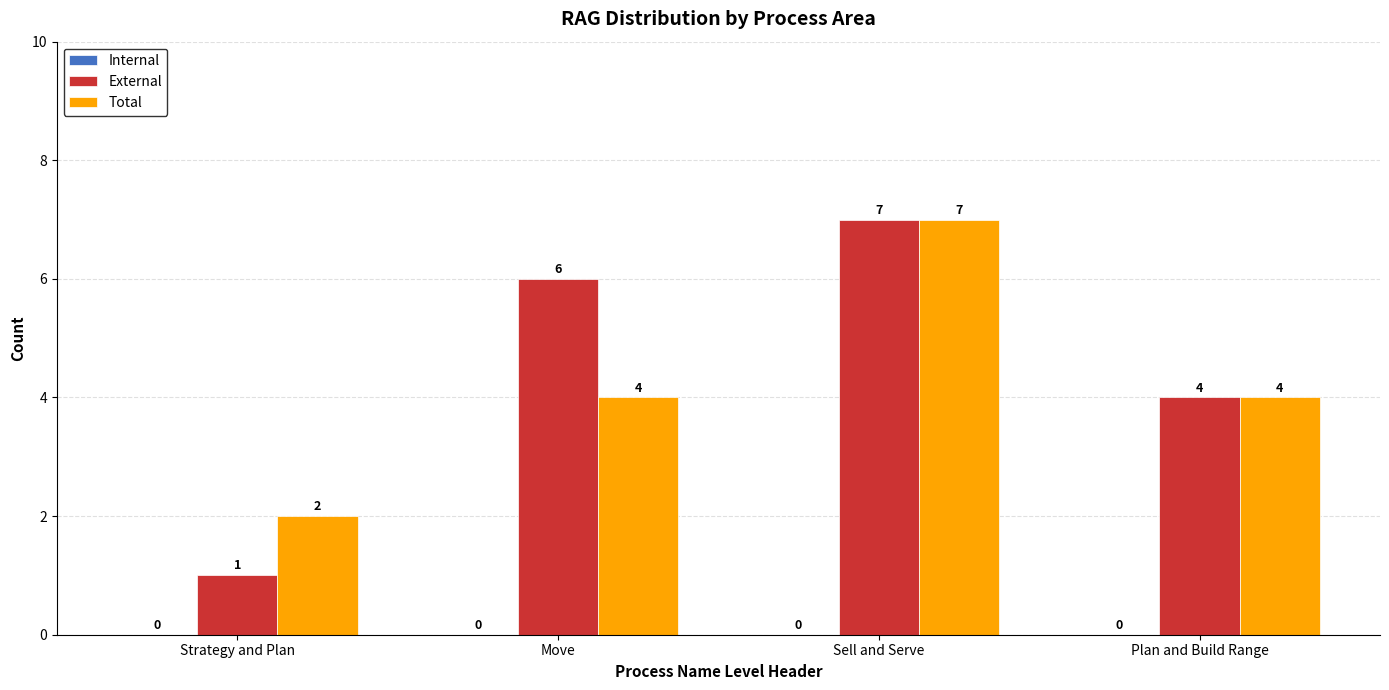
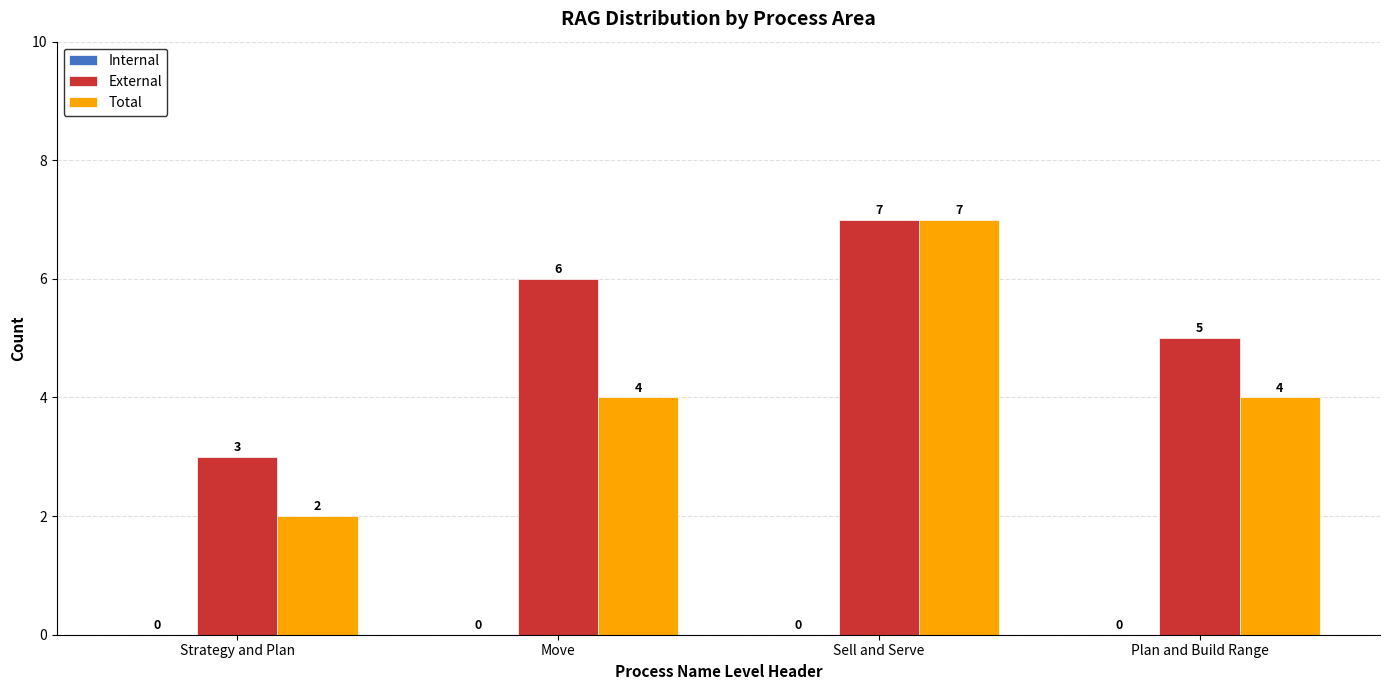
  {
    "Internal": {
      "Strategy and Plan": 0,
      "Move": 0,
      "Sell and Serve": 0,
      "Plan and Build Range": 0
    },
    "External": {
-     "Strategy and Plan": 1,
+     "Strategy and Plan": 3,
      "Move": 6,
      "Sell and Serve": 7,
-     "Plan and Build Range": 4
+     "Plan and Build Range": 5
    },
    "Total": {
      "Strategy and Plan": 2,
      "Move": 4,
      "Sell and Serve": 7,
      "Plan and Build Range": 4
    }
  }
